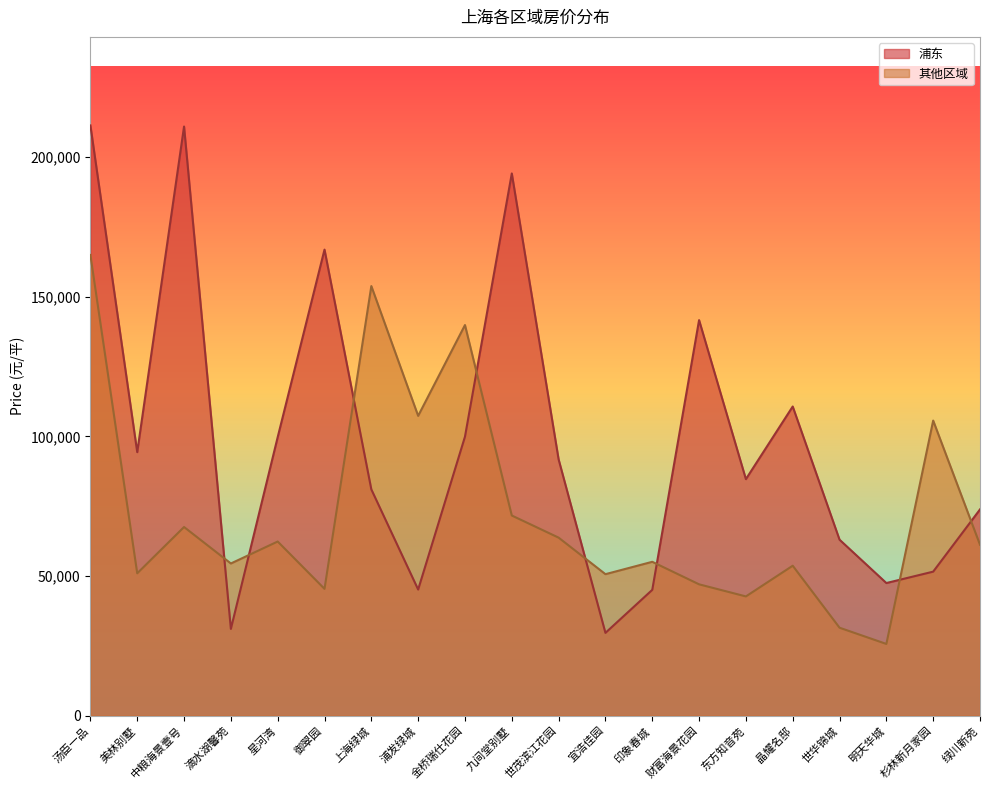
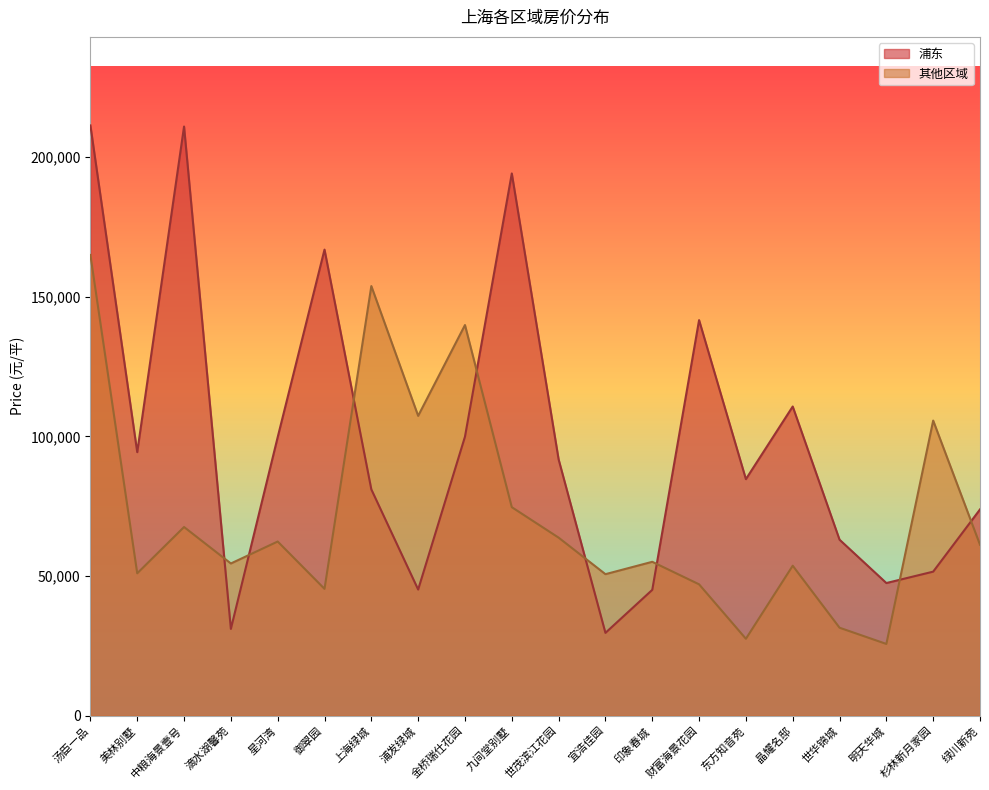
  {
    "浦东": {
      "汤臣一品": "211,000",
      "美林别墅": "94,000",
      "中粮海景壹号": "211,000",
      "滴水湖馨苑": "31,000",
      "星河湾": "100,000",
      "御翠园": "167,000",
      "上海绿城": "81,000",
      "浦发绿城": "45,000",
      "金桥瑞仕花园": "100,000",
      "九间堂别墅": "194,000",
      "世茂滨江花园": "92,000",
      "宜浩佳园": "30,000",
      "印象春城": "45,000",
      "财富海景花园": "142,000",
      "东方知音苑": "85,000",
      "晶耀名邸": "111,000",
      "世华锦城": "63,000",
      "明天华城": "47,000",
      "杉林新月家园": "52,000",
      "绿川新苑": "74,000"
    },
    "其他区域": {
      "汤臣一品": "165,000",
      "美林别墅": "51,000",
      "中粮海景壹号": "68,000",
      "滴水湖馨苑": "55,000",
      "星河湾": "62,000",
      "御翠园": "45,000",
      "上海绿城": "154,000",
      "浦发绿城": "107,000",
      "金桥瑞仕花园": "140,000",
-     "九间堂别墅": "72,000",
+     "九间堂别墅": "75,000",
      "世茂滨江花园": "64,000",
      "宜浩佳园": "51,000",
      "印象春城": "55,000",
      "财富海景花园": "47,000",
-     "东方知音苑": "43,000",
+     "东方知音苑": "28,000",
      "晶耀名邸": "54,000",
      "世华锦城": "32,000",
      "明天华城": "26,000",
      "杉林新月家园": "106,000",
      "绿川新苑": "61,000"
    }
  }
